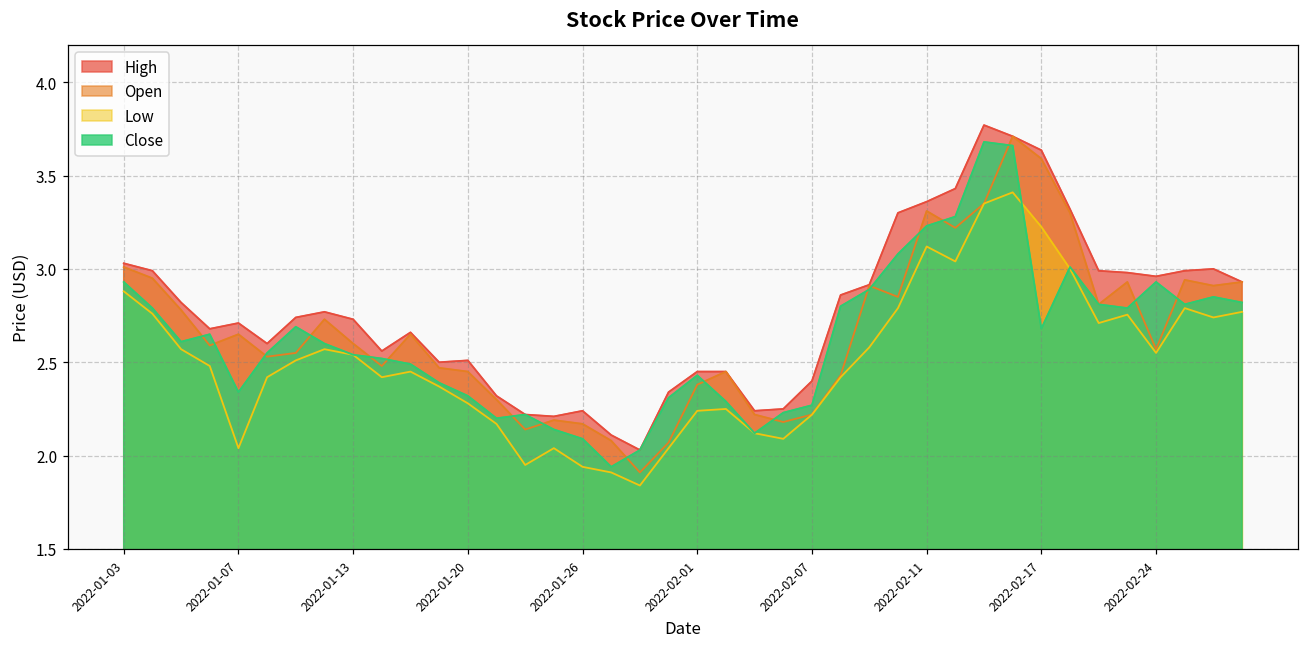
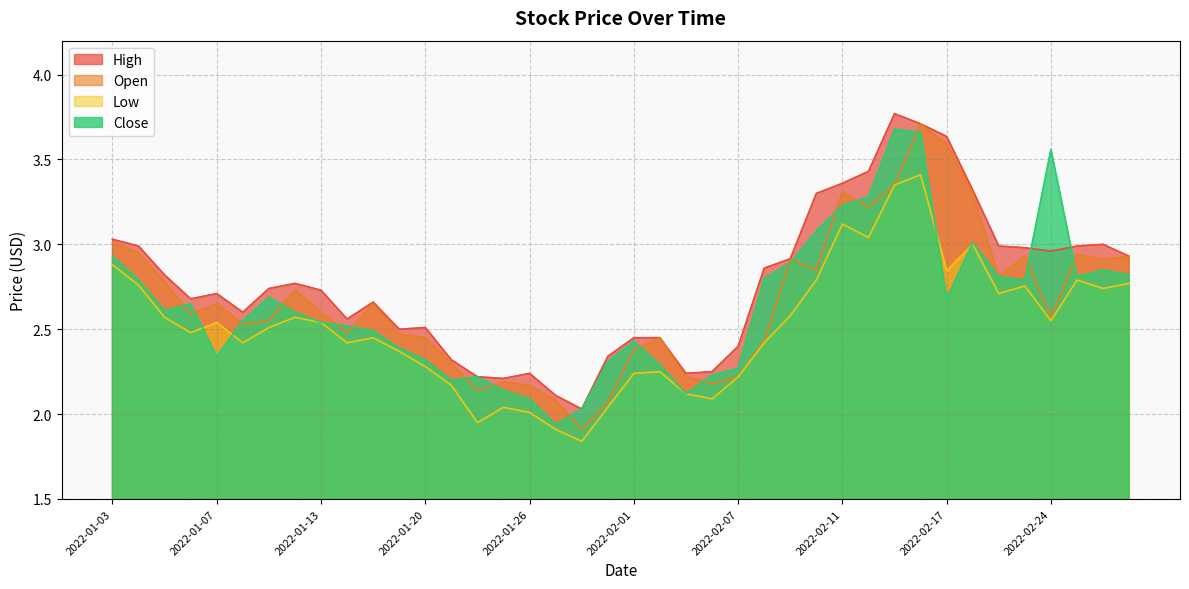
  {
    "Low": {
      "2022-01-03": 2.88,
-     "2022-01-07": 2.04,
+     "2022-01-07": 2.54,
      "2022-01-20": 2.28,
-     "2022-01-26": 1.94,
+     "2022-01-26": 2.01,
      "2022-02-01": 2.24,
      "2022-02-11": 3.12,
-     "2022-02-17": 3.23,
+     "2022-02-17": 2.85,
      "2022-02-24": 2.55
    },
    "Close": {
      "2022-01-03": 2.93,
      "2022-01-07": 2.34,
      "2022-01-20": 2.32,
      "2022-01-26": 2.09,
      "2022-02-01": 2.43,
      "2022-02-07": 2.27,
      "2022-02-11": 3.23,
      "2022-02-17": 2.68,
-     "2022-02-24": 2.93
+     "2022-02-24": 3.56
    }
  }
